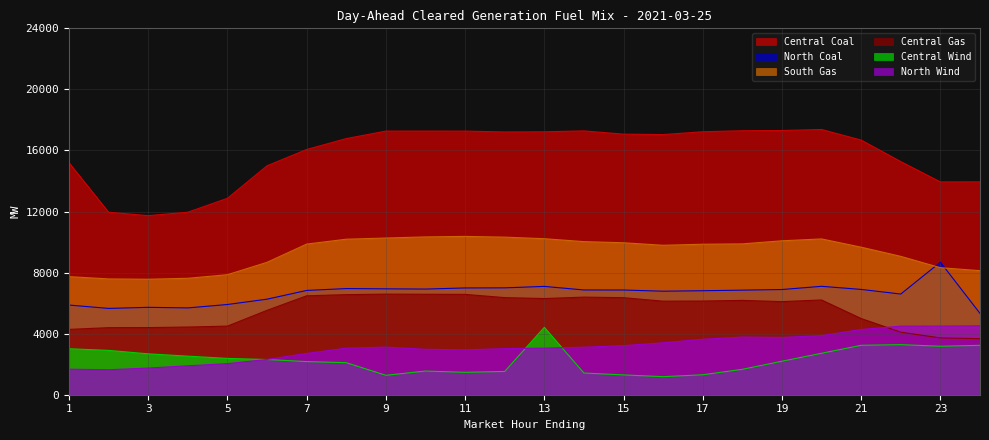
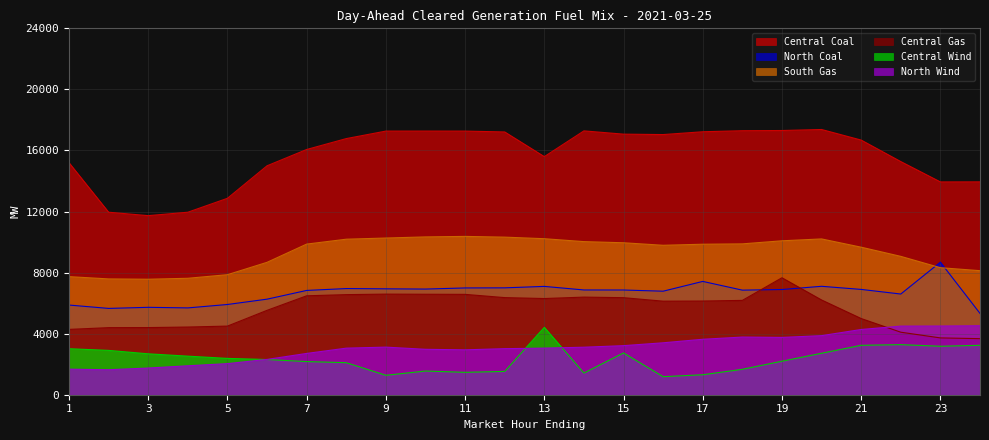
  {
    "Central Coal": {
      "1": 15200,
      "3": 11700,
      "5": 12900,
      "7": 16100,
      "9": 17300,
      "11": 17300,
-     "13": 17200,
+     "13": 15600,
      "15": 17100,
      "17": 17200,
      "19": 17300,
      "21": 16700,
      "23": 13900
    },
    "North Coal": {
      "1": 5900,
      "3": 5700,
      "5": 5900,
      "7": 6800,
      "9": 6900,
      "11": 7000,
      "13": 7100,
      "15": 6900,
-     "17": 6800,
+     "17": 7400,
      "19": 6900,
      "21": 6900,
      "23": 8700
    },
    "South Gas": {
      "1": 7700,
      "3": 7600,
      "5": 7900,
      "7": 9900,
      "9": 10300,
      "11": 10400,
      "13": 10200,
      "15": 10000,
      "17": 9900,
      "19": 10100,
      "21": 9700,
      "23": 8300
    },
    "Central Gas": {
      "1": 4300,
      "3": 4400,
      "5": 4500,
      "7": 6500,
      "9": 6600,
      "11": 6600,
      "13": 6300,
      "15": 6400,
      "17": 6100,
-     "19": 6100,
+     "19": 7700,
      "21": 5000,
      "23": 3700
    },
    "Central Wind": {
      "1": 3000,
      "3": 2700,
      "5": 2400,
      "7": 2200,
      "9": 1300,
      "11": 1500,
      "13": 4400,
-     "15": 1300,
+     "15": 2700,
      "17": 1300,
      "19": 2200,
      "21": 3200,
      "23": 3200
    },
    "North Wind": {
      "1": 1700,
      "3": 1700,
      "5": 2000,
      "7": 2700,
      "9": 3100,
      "11": 2900,
      "13": 3100,
      "15": 3200,
      "17": 3600,
      "19": 3800,
      "21": 4300,
      "23": 4500
    }
  }
